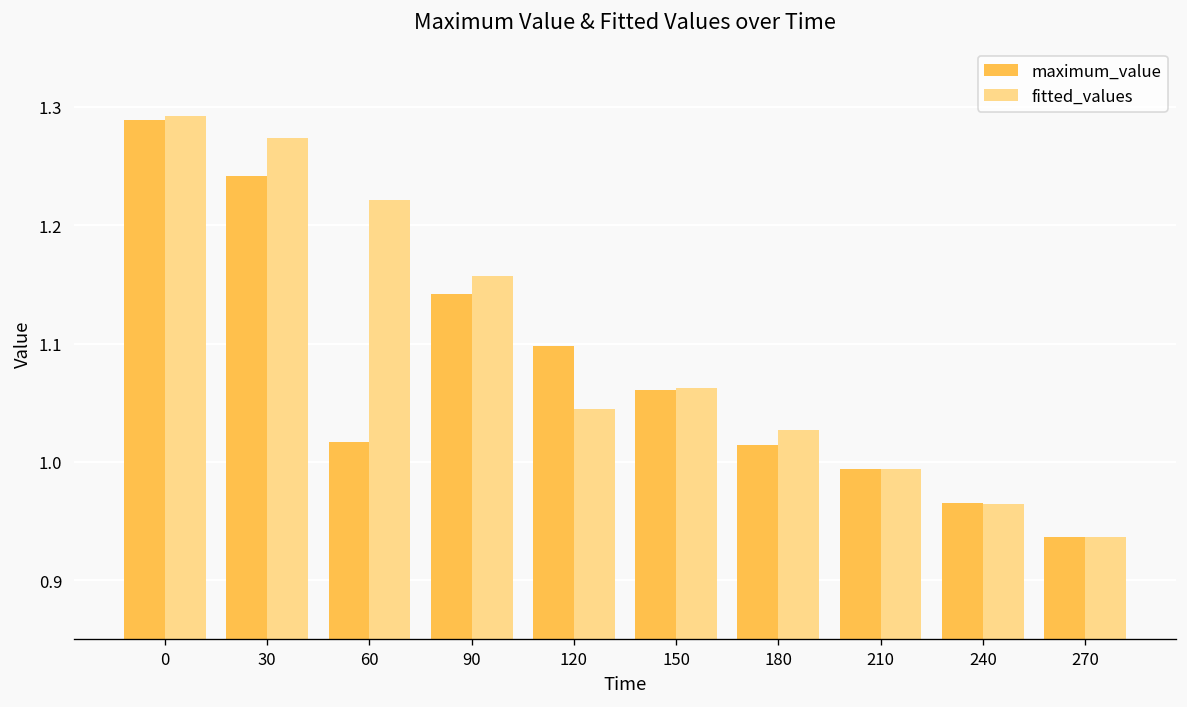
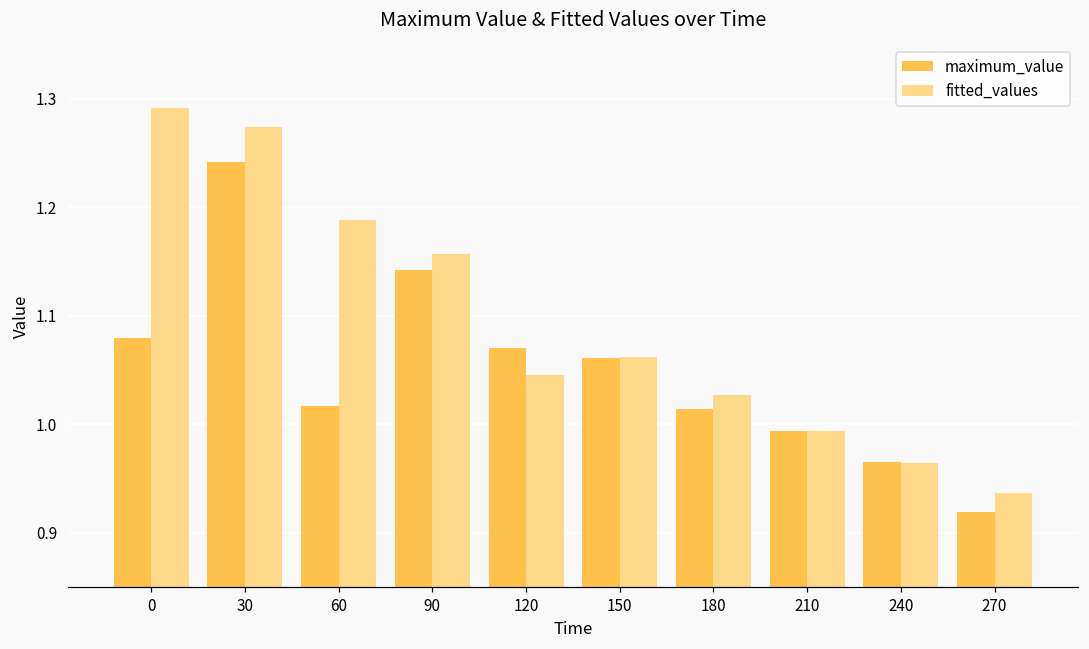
  {
    "maximum_value": {
-     "0": 1.29,
+     "0": 1.08,
      "30": 1.24,
      "60": 1.02,
      "90": 1.14,
-     "120": 1.10,
+     "120": 1.07,
      "150": 1.06,
      "180": 1.01,
      "210": 0.99,
      "240": 0.97,
-     "270": 0.94
+     "270": 0.92
    },
    "fitted_values": {
      "0": 1.29,
      "30": 1.27,
-     "60": 1.22,
+     "60": 1.19,
      "90": 1.16,
      "120": 1.05,
      "150": 1.06,
      "180": 1.03,
      "210": 0.99,
      "240": 0.96,
      "270": 0.94
    }
  }
